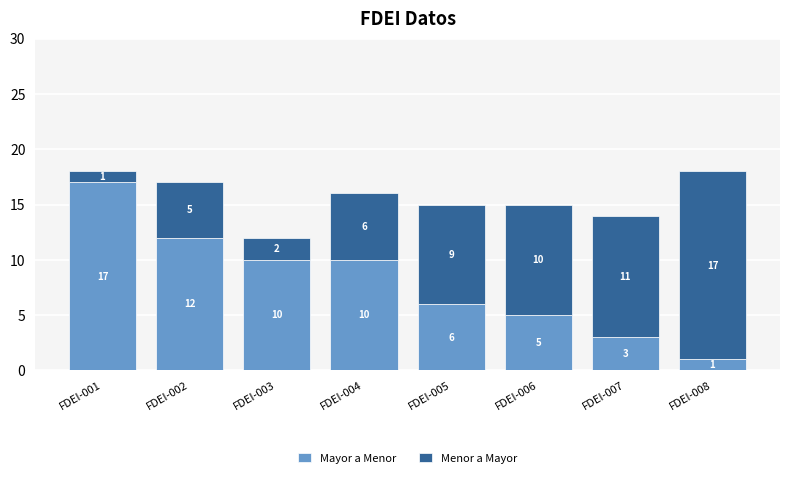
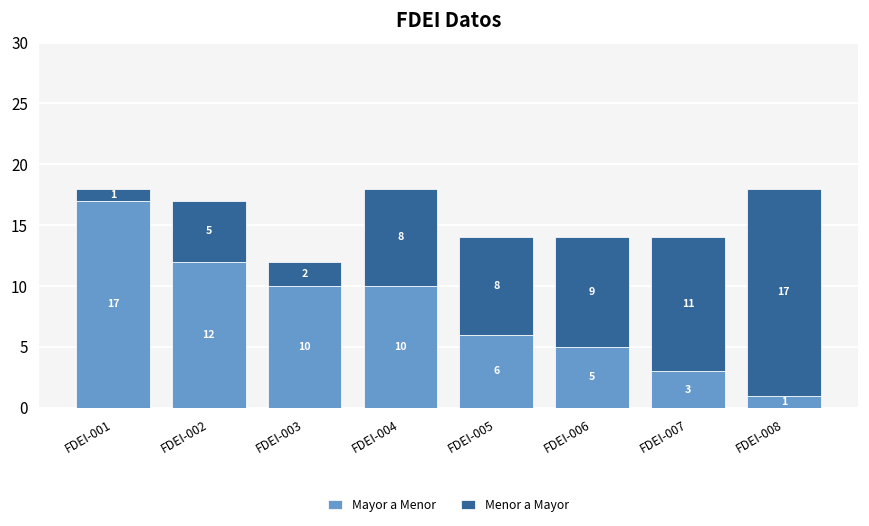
  {
    "Mayor a Menor": {
      "FDEI-001": 17,
      "FDEI-002": 12,
      "FDEI-003": 10,
      "FDEI-004": 10,
      "FDEI-005": 6,
      "FDEI-006": 5,
      "FDEI-007": 3,
      "FDEI-008": 1
    },
    "Menor a Mayor": {
      "FDEI-001": 1,
      "FDEI-002": 5,
      "FDEI-003": 2,
-     "FDEI-004": 6,
-     "FDEI-005": 9,
-     "FDEI-006": 10,
+     "FDEI-004": 8,
+     "FDEI-005": 8,
+     "FDEI-006": 9,
      "FDEI-007": 11,
      "FDEI-008": 17
    }
  }
